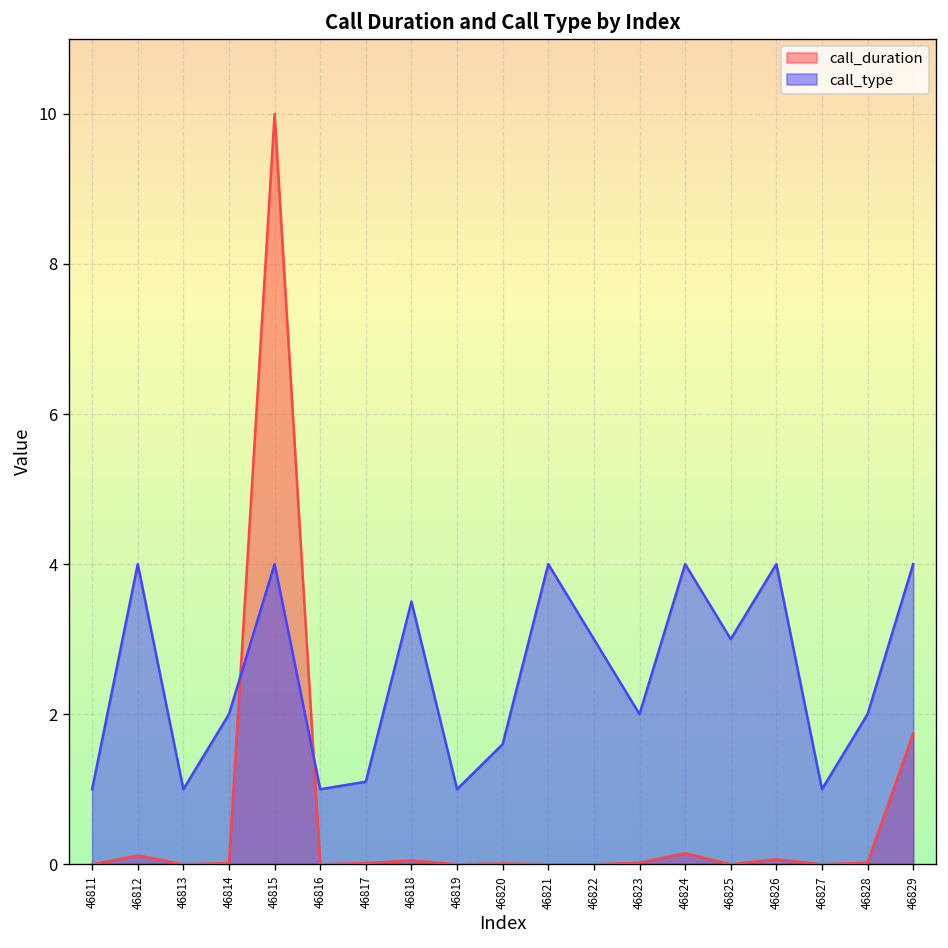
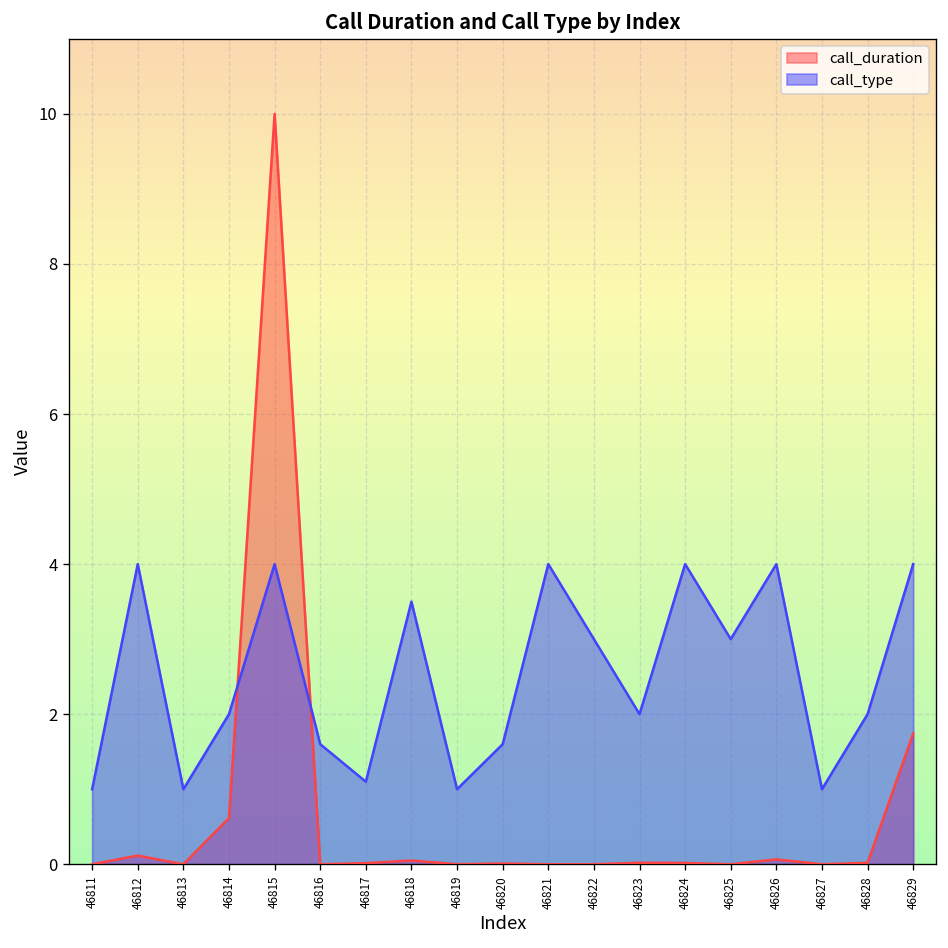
  {
    "call_duration": {
      "46811": 0.0,
      "46812": 0.1,
      "46813": 0.0,
-     "46814": 0.0,
+     "46814": 0.6,
      "46815": 10.0,
      "46816": 0.0,
      "46817": 0.0,
      "46818": 0.1,
      "46819": 0.0,
      "46820": 0.0,
      "46821": 0.0,
      "46822": 0.0,
      "46823": 0.0,
-     "46824": 0.1,
+     "46824": 0.0,
      "46825": 0.0,
      "46826": 0.1,
      "46827": 0.0,
      "46828": 0.0,
      "46829": 1.7
    },
    "call_type": {
      "46811": 1.0,
      "46812": 4.0,
      "46813": 1.0,
      "46814": 2.0,
      "46815": 4.0,
-     "46816": 1.0,
+     "46816": 1.6,
      "46817": 1.1,
      "46818": 3.5,
      "46819": 1.0,
      "46820": 1.6,
      "46821": 4.0,
      "46822": 3.0,
      "46823": 2.0,
      "46824": 4.0,
      "46825": 3.0,
      "46826": 4.0,
      "46827": 1.0,
      "46828": 2.0,
      "46829": 4.0
    }
  }
